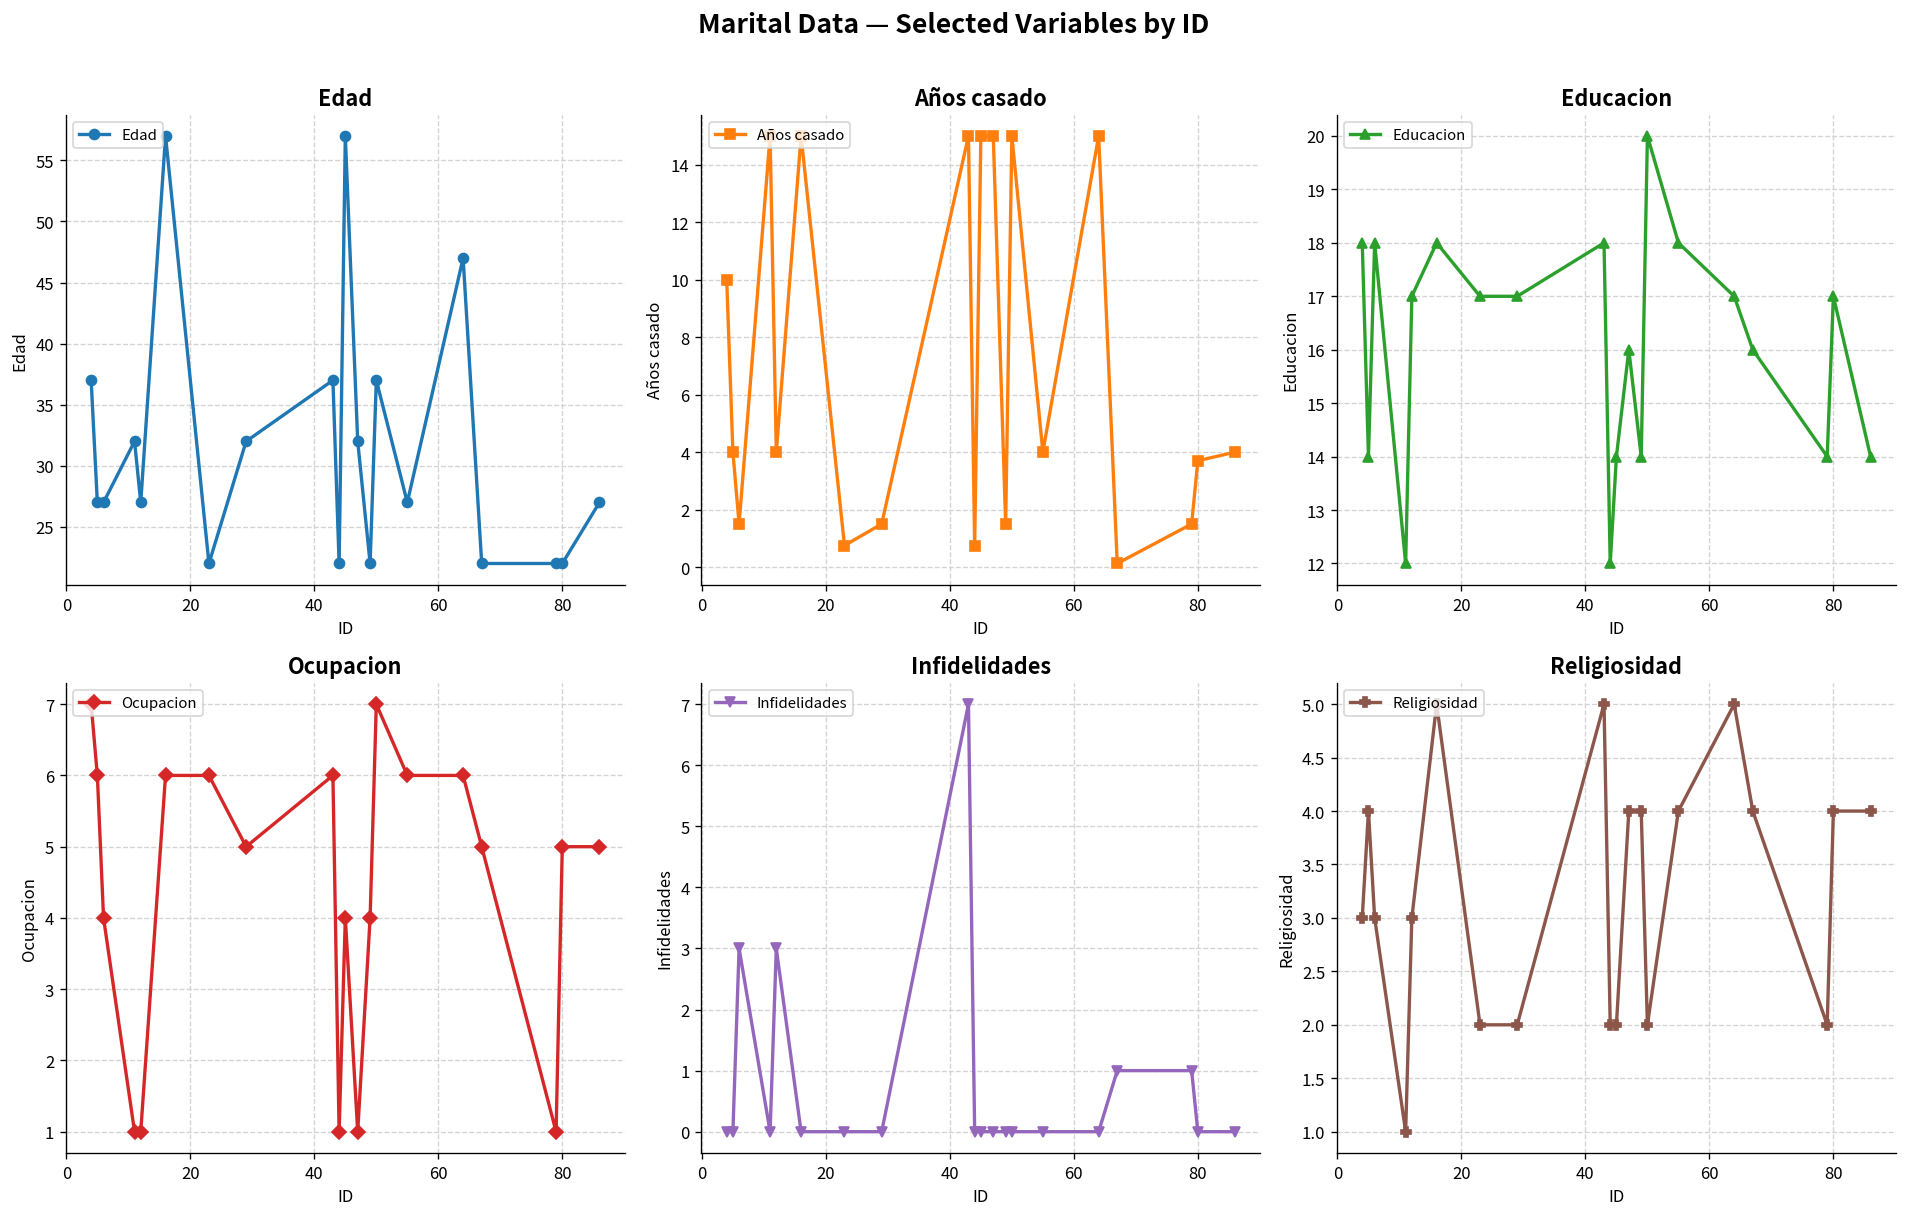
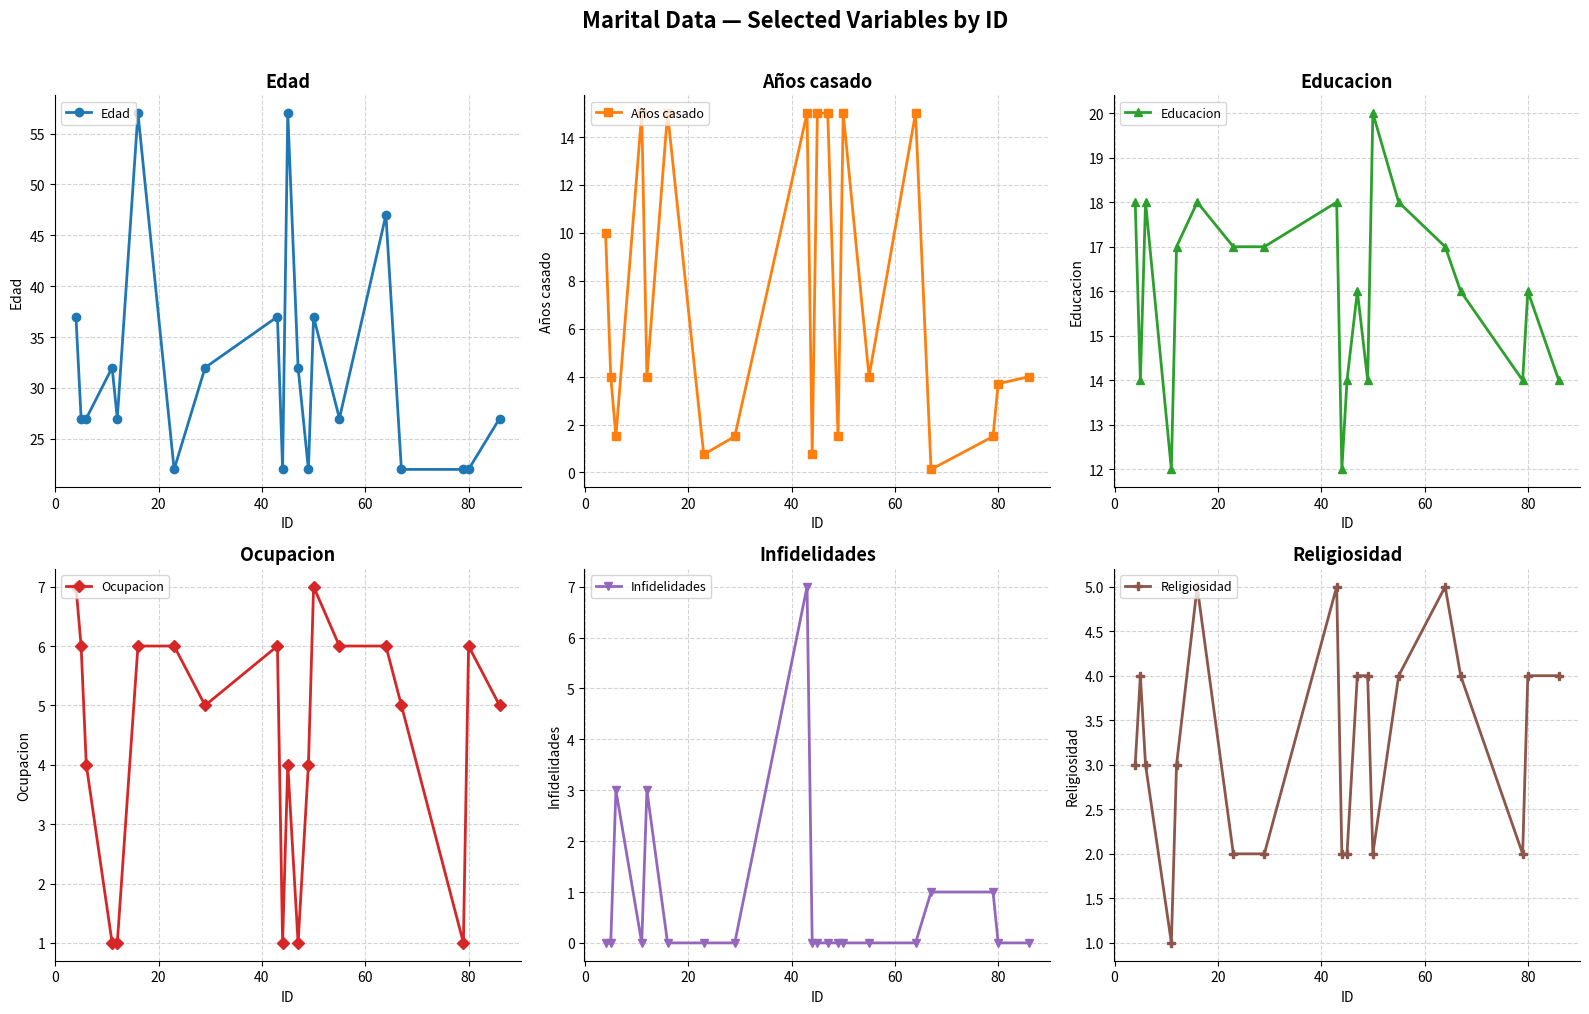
  {
    "Edad": {
      "80": 22.0
    },
    "Años casado": {
      "80": 3.7
    },
    "Educacion": {
-     "80": 17
+     "80": 16
    },
    "Ocupacion": {
-     "80": 5
+     "80": 6
    },
    "Infidelidades": {
      "80": 0.0
    },
    "Religiosidad": {
      "80": 4.0
    }
  }
